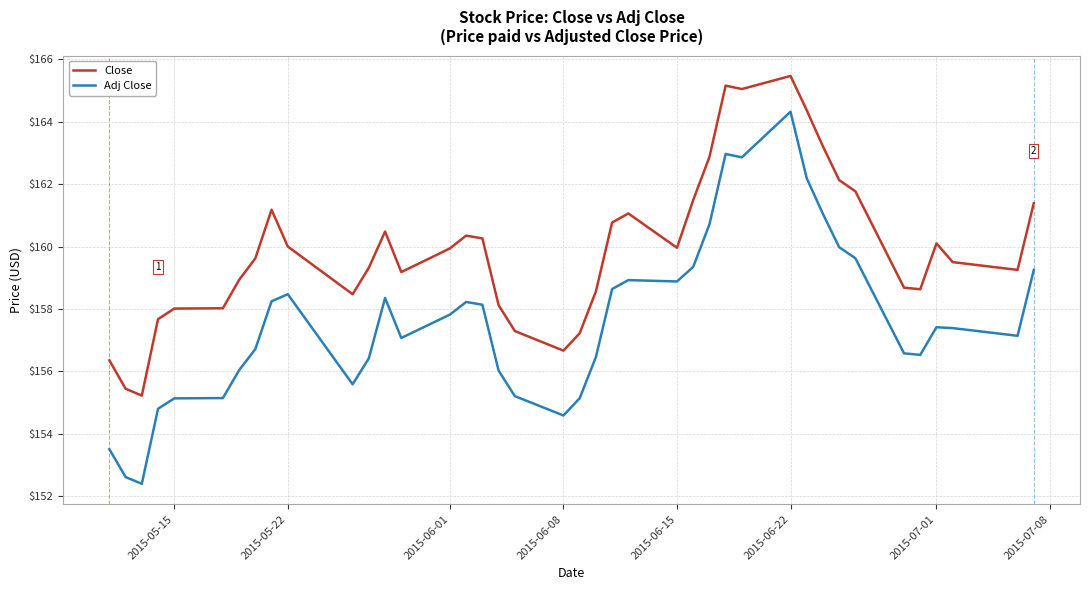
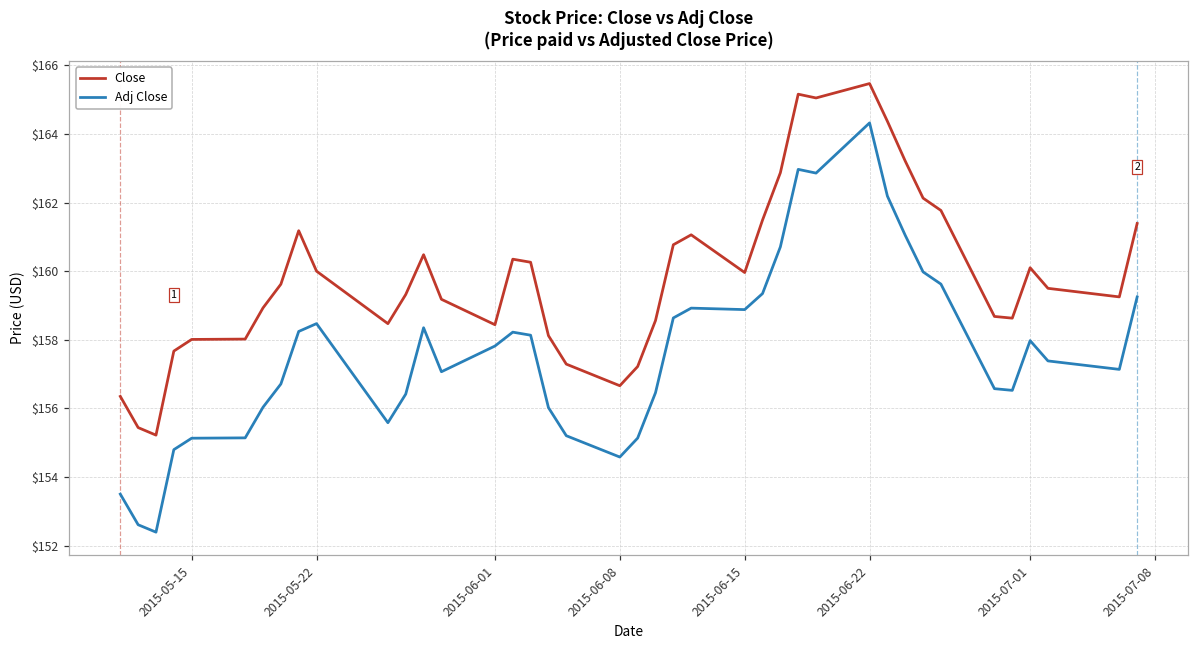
  {
    "Close": {
      "2015-05-15": "$158.0",
      "2015-05-22": "$160.0",
-     "2015-06-01": "$159.9",
+     "2015-06-01": "$158.4",
      "2015-06-08": "$156.7",
      "2015-06-15": "$160.0",
      "2015-06-22": "$165.5",
      "2015-07-01": "$160.1"
    },
    "Adj Close": {
      "2015-05-15": "$155.1",
      "2015-05-22": "$158.5",
      "2015-06-01": "$157.8",
      "2015-06-08": "$154.6",
      "2015-06-15": "$158.9",
      "2015-06-22": "$164.3",
-     "2015-07-01": "$157.4"
+     "2015-07-01": "$158.0"
    }
  }
